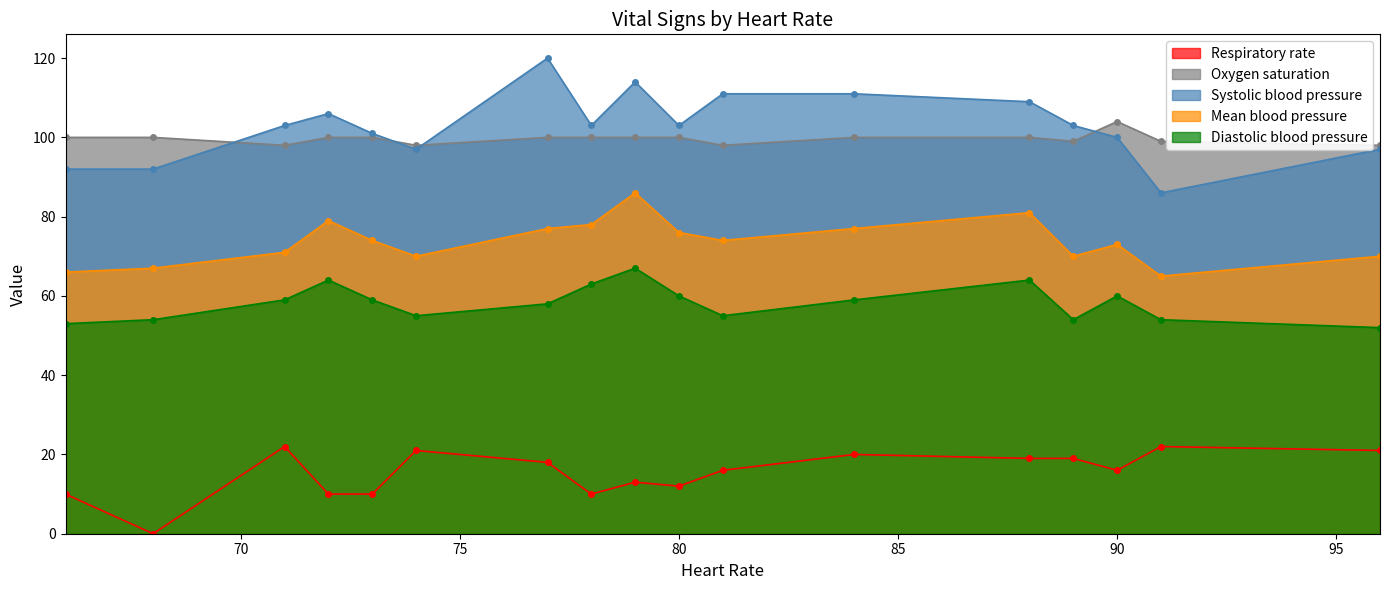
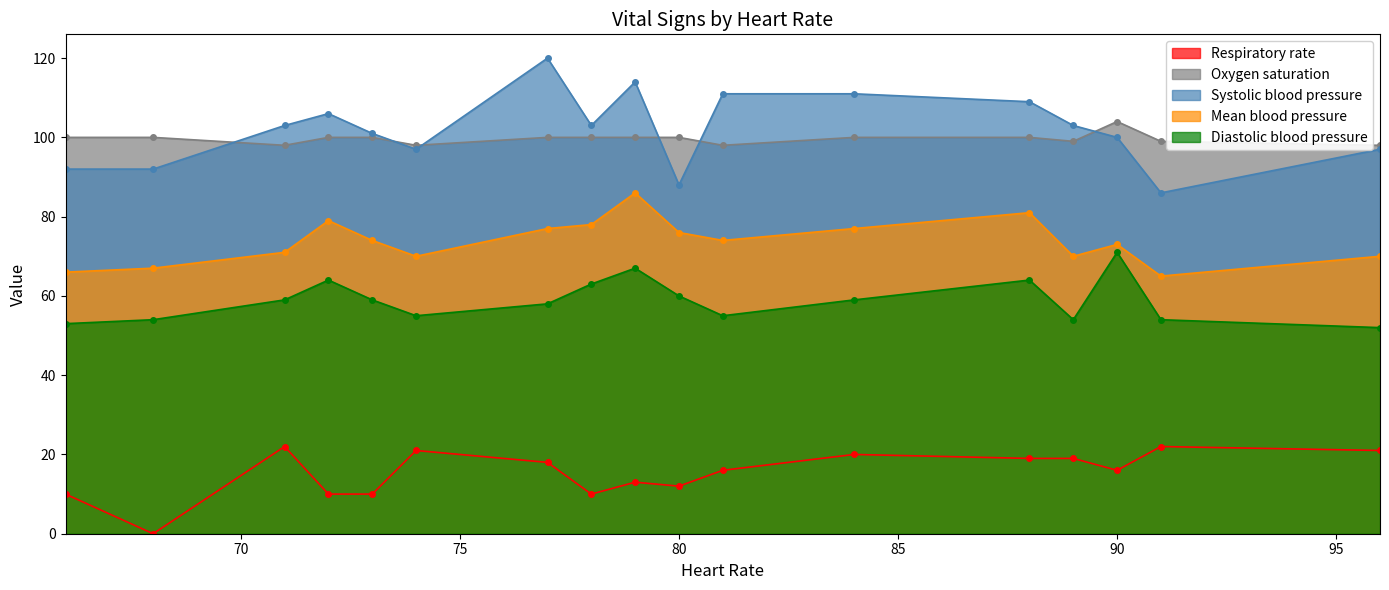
  {
    "Respiratory rate": {
      "80": 12,
      "90": 16
    },
    "Oxygen saturation": {
      "80": 100,
      "90": 104
    },
    "Systolic blood pressure": {
-     "80": 103,
+     "80": 88,
      "90": 100
    },
    "Mean blood pressure": {
      "80": 76,
      "90": 73
    },
    "Diastolic blood pressure": {
      "80": 60,
-     "90": 60
+     "90": 71
    }
  }
